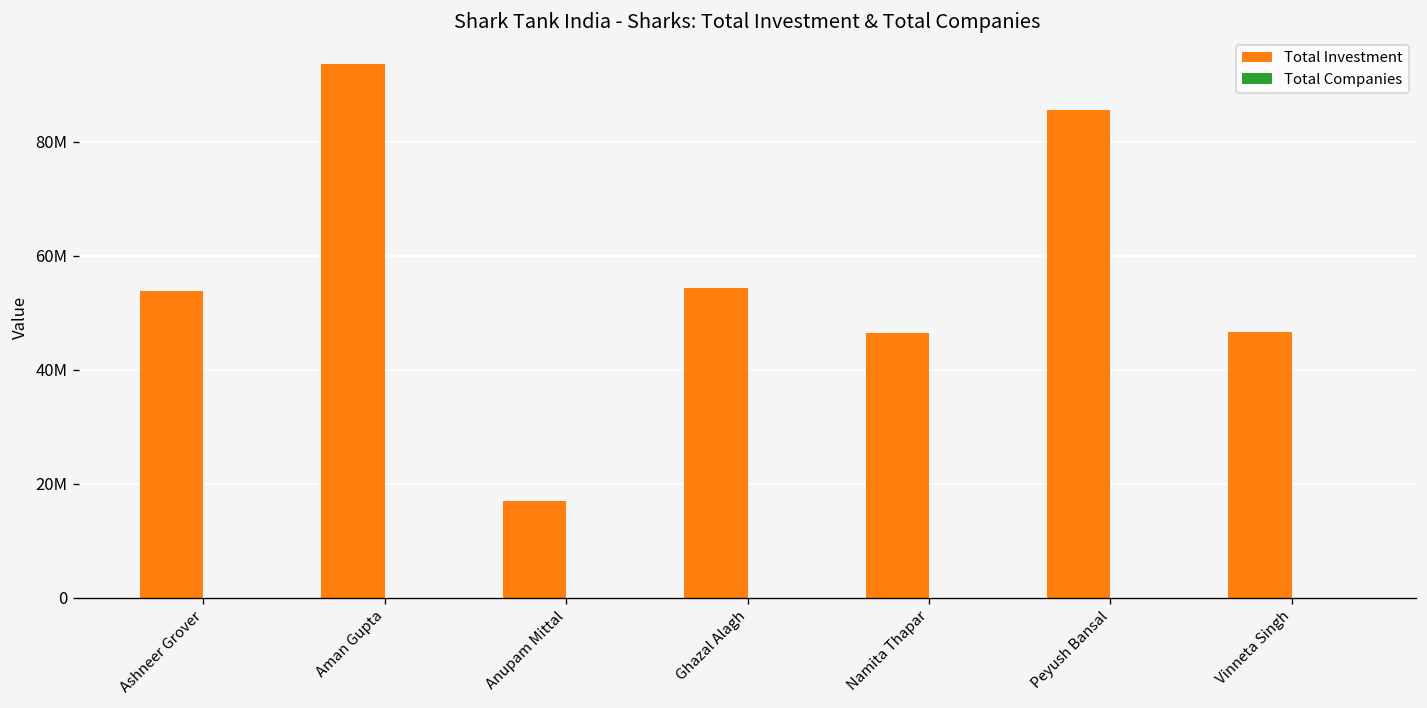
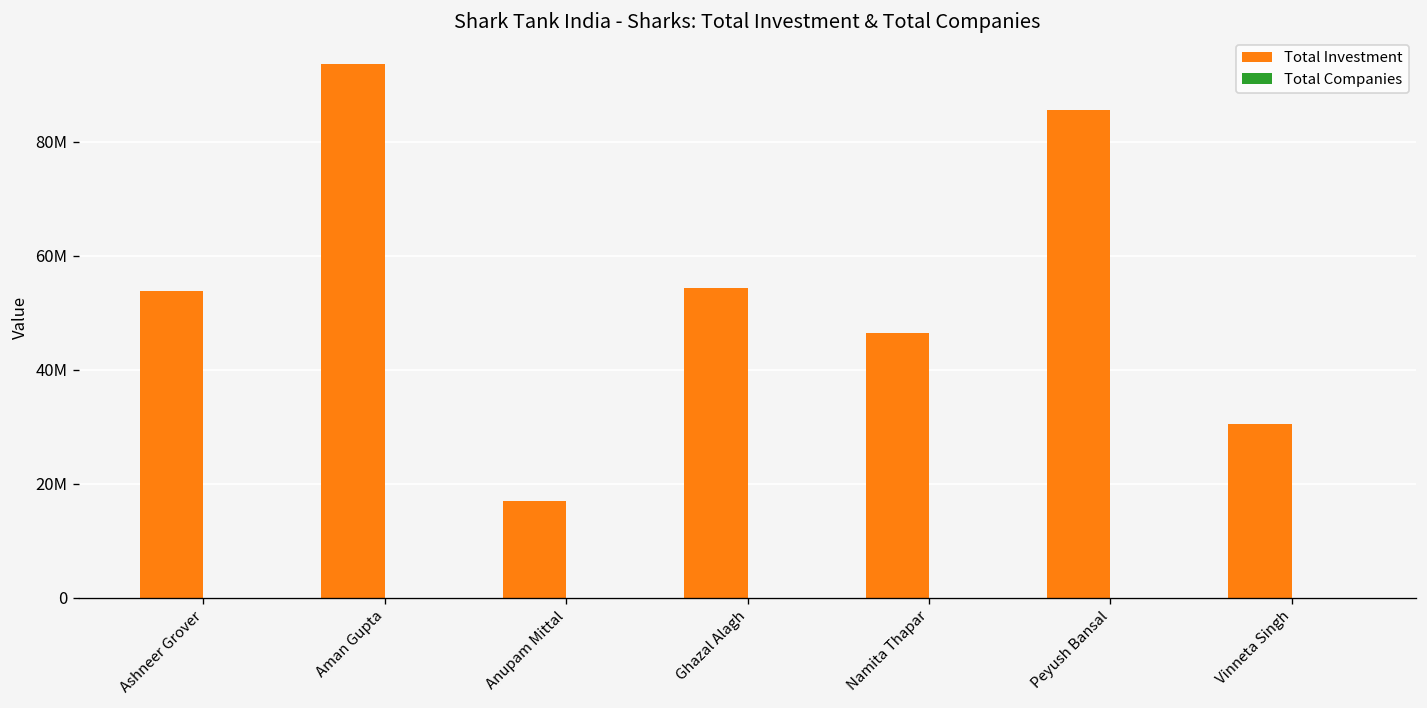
  {
    "Total Investment": {
      "Ashneer Grover": 54000000,
      "Aman Gupta": 94000000,
      "Anupam Mittal": 17000000,
      "Ghazal Alagh": 54000000,
      "Namita Thapar": 46000000,
      "Peyush Bansal": 86000000,
-     "Vinneta Singh": 47000000
+     "Vinneta Singh": 30000000
    }
  }
